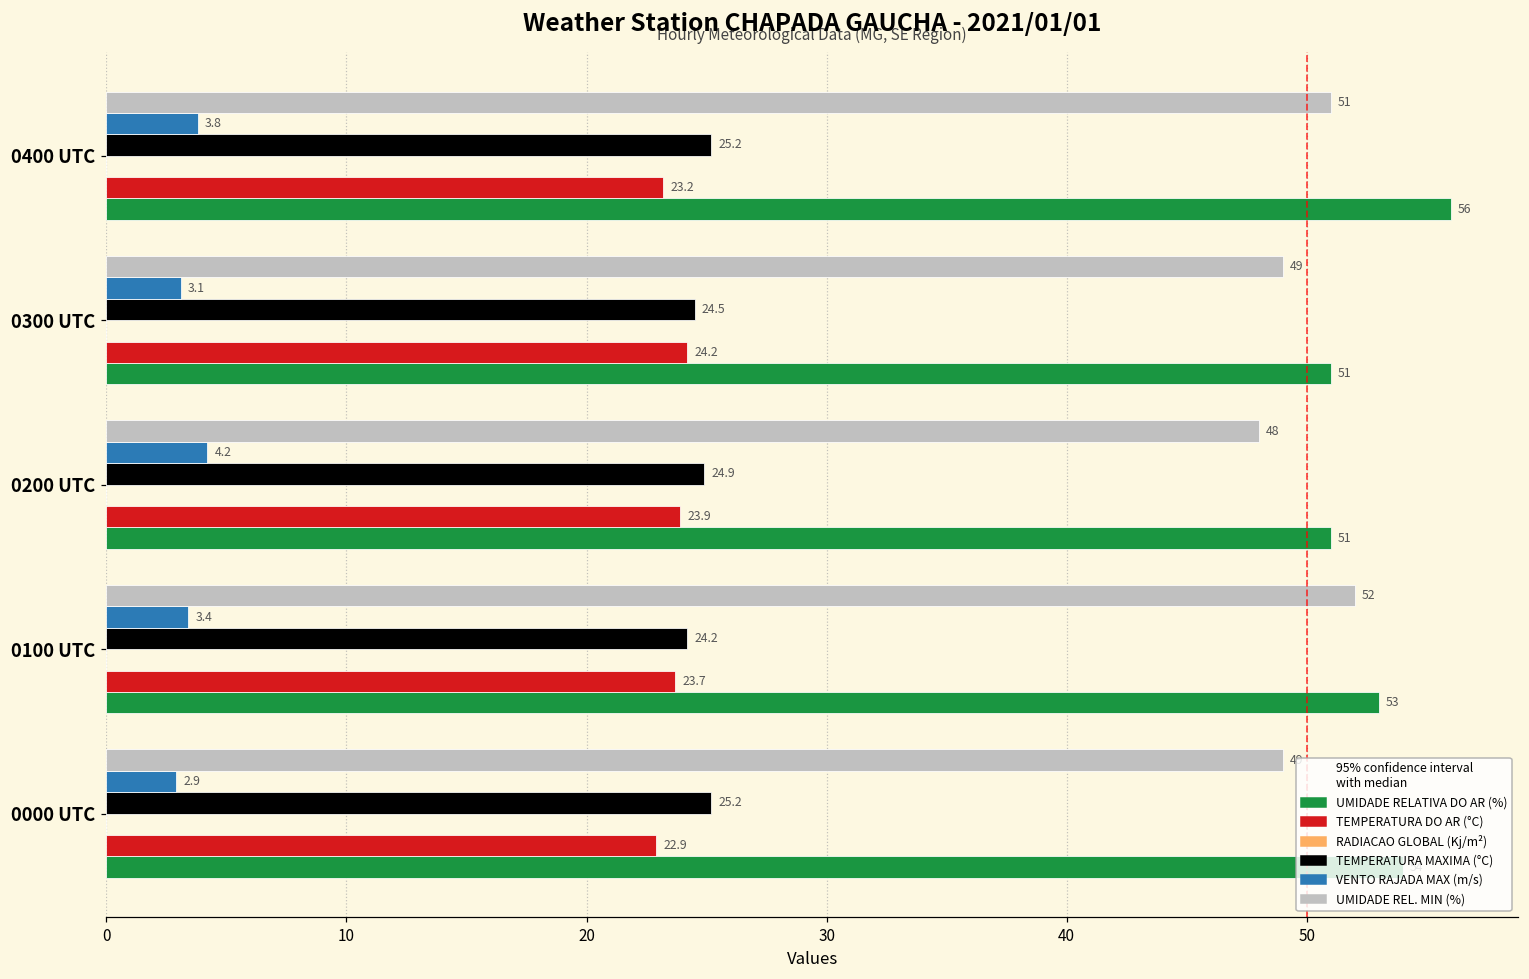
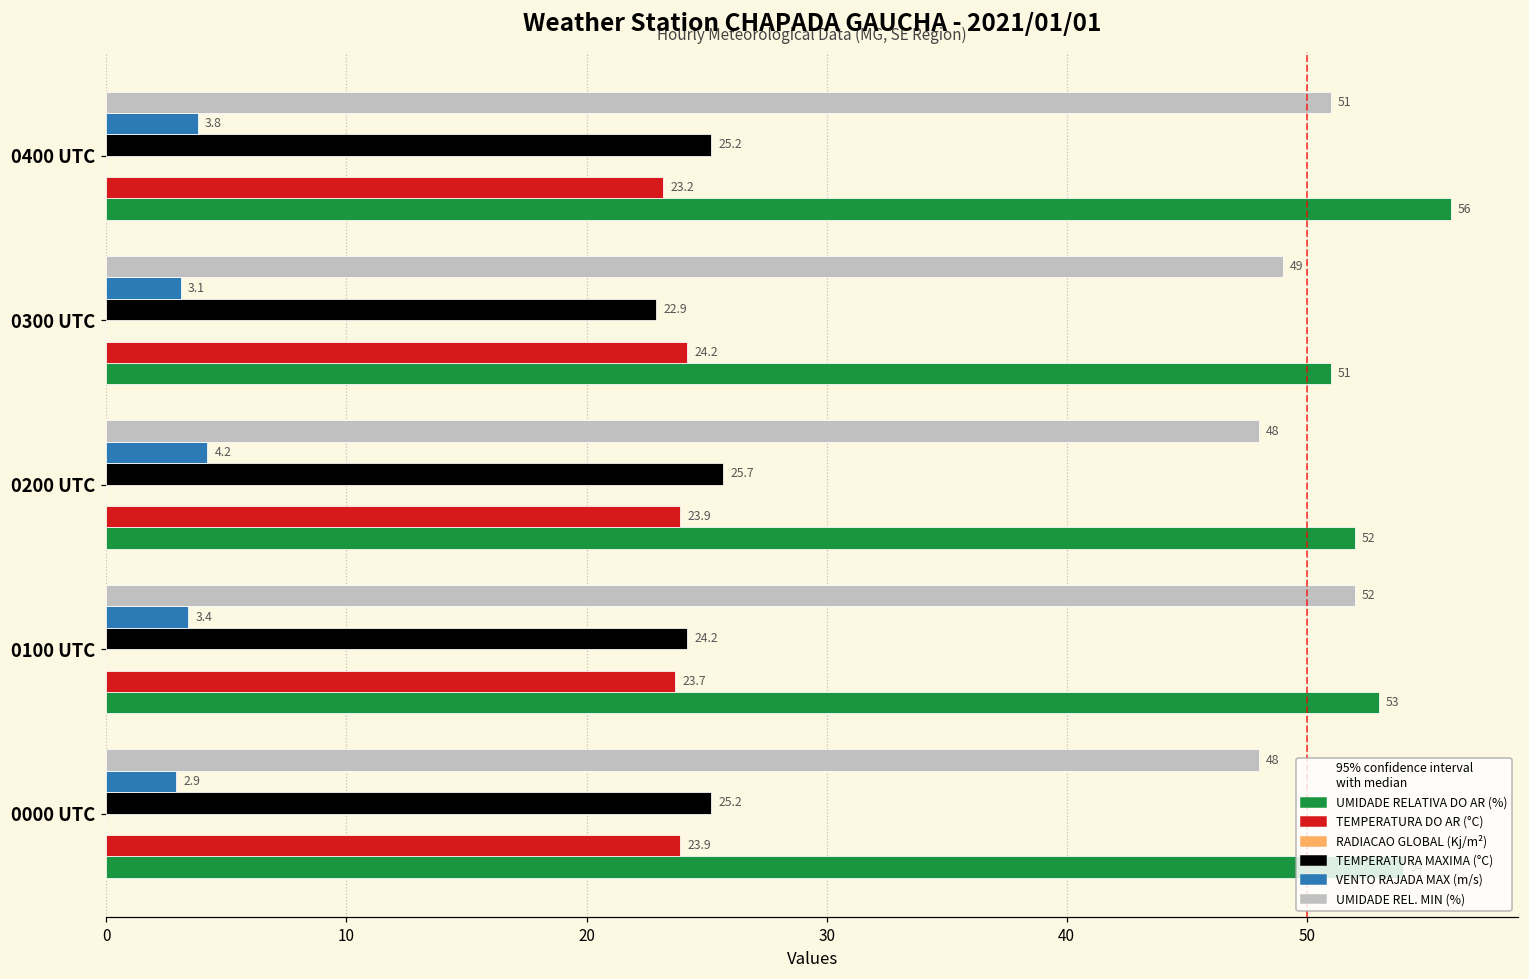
  {
    "UMIDADE RELATIVA DO AR (%)": {
      "0400 UTC": 56,
      "0300 UTC": 51,
-     "0200 UTC": 51,
+     "0200 UTC": 52,
      "0100 UTC": 53
    },
    "TEMPERATURA DO AR (°C)": {
      "0400 UTC": 23.2,
      "0300 UTC": 24.2,
      "0200 UTC": 23.9,
      "0100 UTC": 23.7,
-     "0000 UTC": 22.9
+     "0000 UTC": 23.9
    },
    "RADIACAO GLOBAL (Kj/m²)": {
      "0400 UTC": 0.0,
      "0300 UTC": 0.0,
      "0200 UTC": 0.0,
      "0100 UTC": 0.0,
      "0000 UTC": 0.0
    },
    "TEMPERATURA MAXIMA (°C)": {
      "0400 UTC": 25.2,
-     "0300 UTC": 24.5,
-     "0200 UTC": 24.9,
+     "0300 UTC": 22.9,
+     "0200 UTC": 25.7,
      "0100 UTC": 24.2,
      "0000 UTC": 25.2
    },
    "VENTO RAJADA MAX (m/s)": {
      "0400 UTC": 3.8,
      "0300 UTC": 3.1,
      "0200 UTC": 4.2,
      "0100 UTC": 3.4,
      "0000 UTC": 2.9
    },
    "UMIDADE REL. MIN (%)": {
      "0400 UTC": 51,
      "0300 UTC": 49,
      "0200 UTC": 48,
      "0100 UTC": 52,
-     "0000 UTC": 49
+     "0000 UTC": 48
    }
  }
